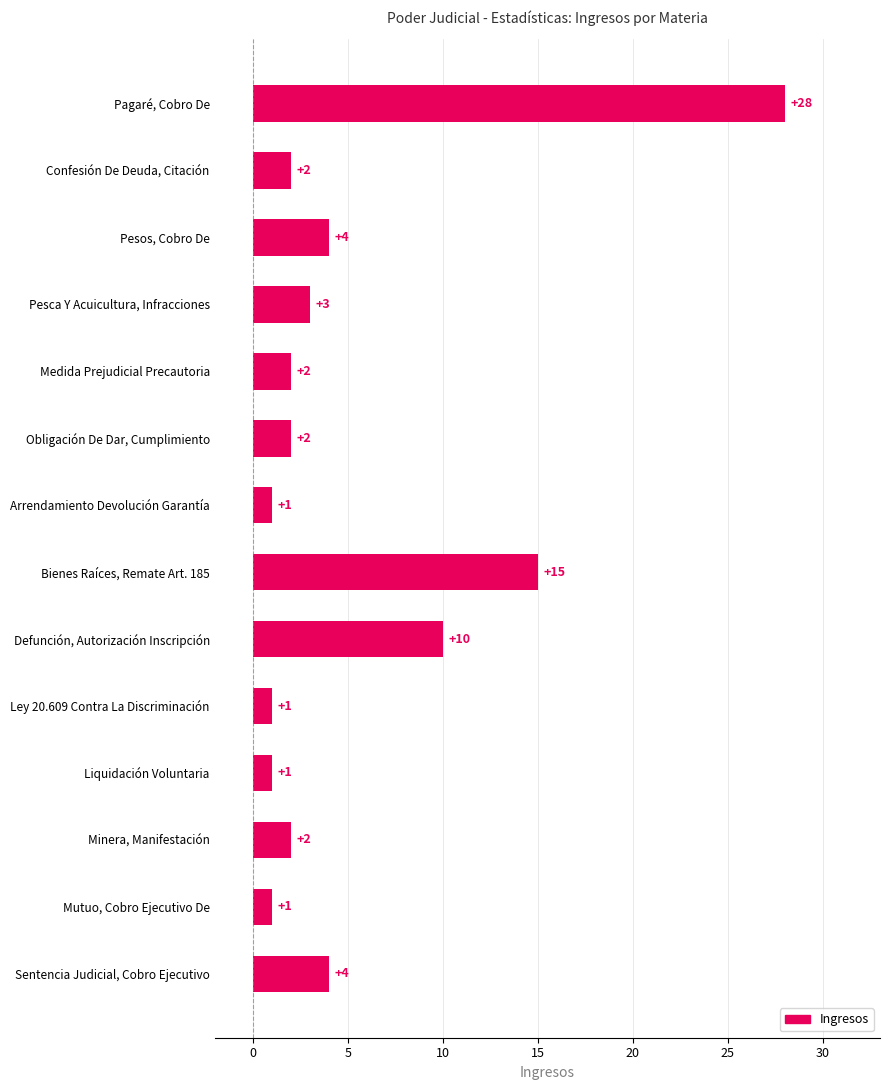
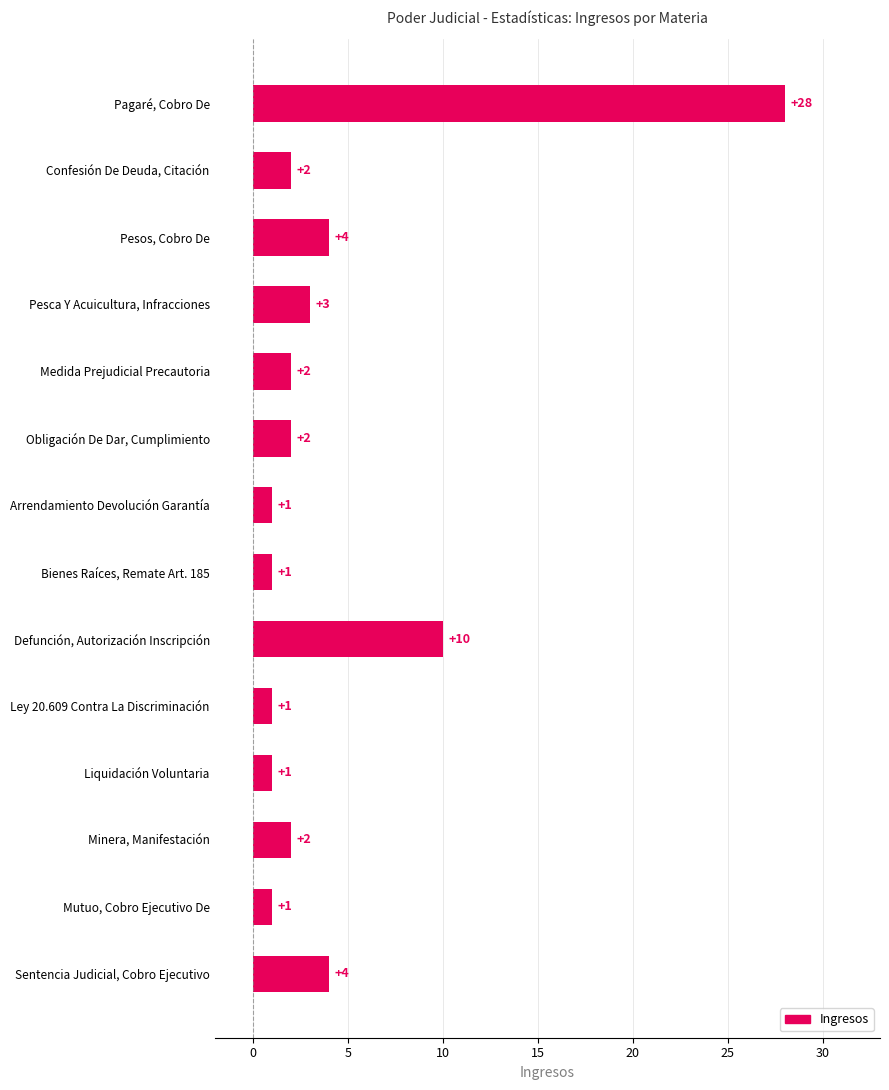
  {
    "Pagaré, Cobro De": "+28",
    "Confesión De Deuda, Citación": "+2",
    "Pesos, Cobro De": "+4",
    "Pesca Y Acuicultura, Infracciones": "+3",
    "Medida Prejudicial Precautoria": "+2",
    "Obligación De Dar, Cumplimiento": "+2",
    "Arrendamiento Devolución Garantía": "+1",
-   "Bienes Raíces, Remate Art. 185": "+15",
+   "Bienes Raíces, Remate Art. 185": "+1",
    "Defunción, Autorización Inscripción": "+10",
    "Ley 20.609 Contra La Discriminación": "+1",
    "Liquidación Voluntaria": "+1",
    "Minera, Manifestación": "+2",
    "Mutuo, Cobro Ejecutivo De": "+1",
    "Sentencia Judicial, Cobro Ejecutivo": "+4"
  }
